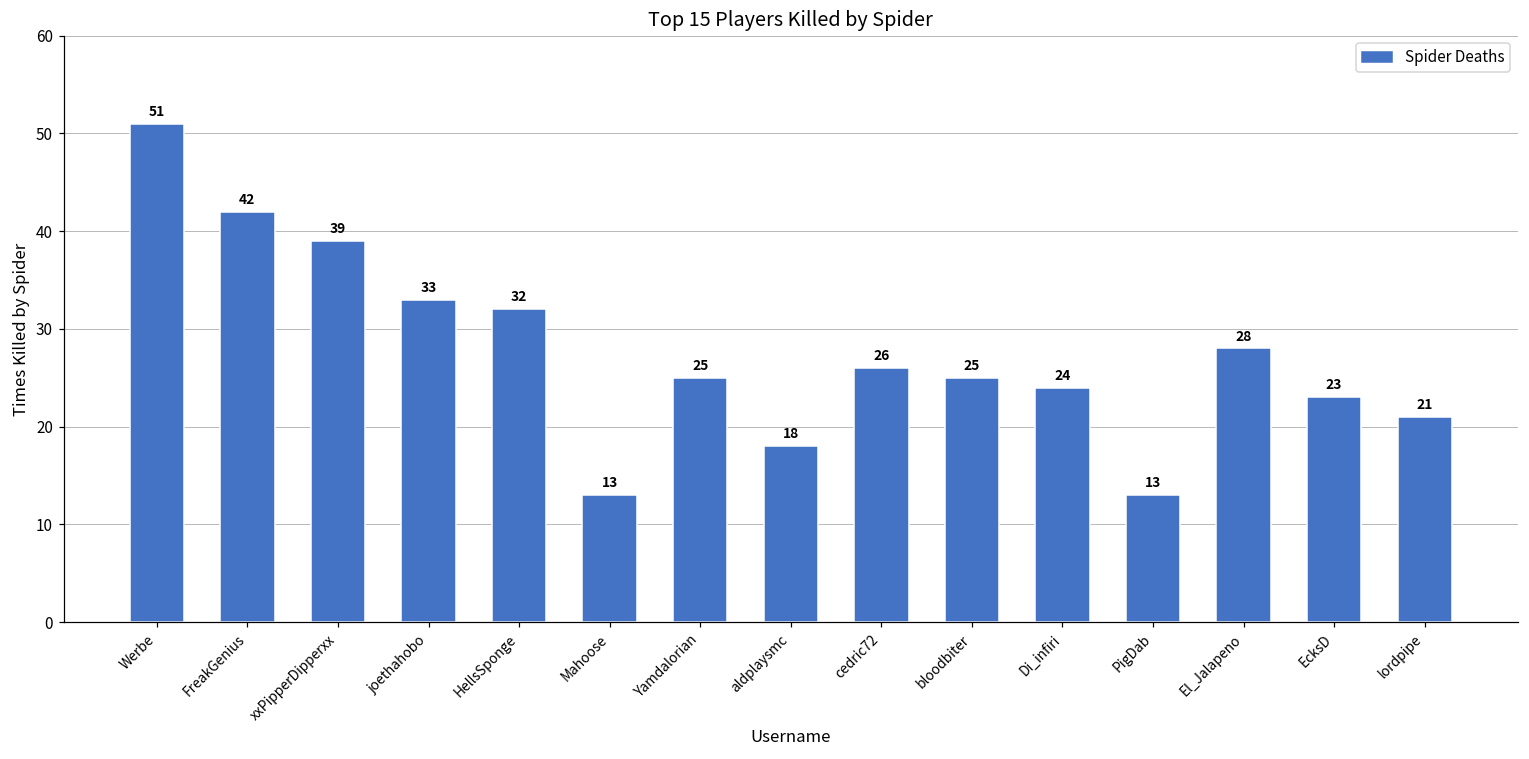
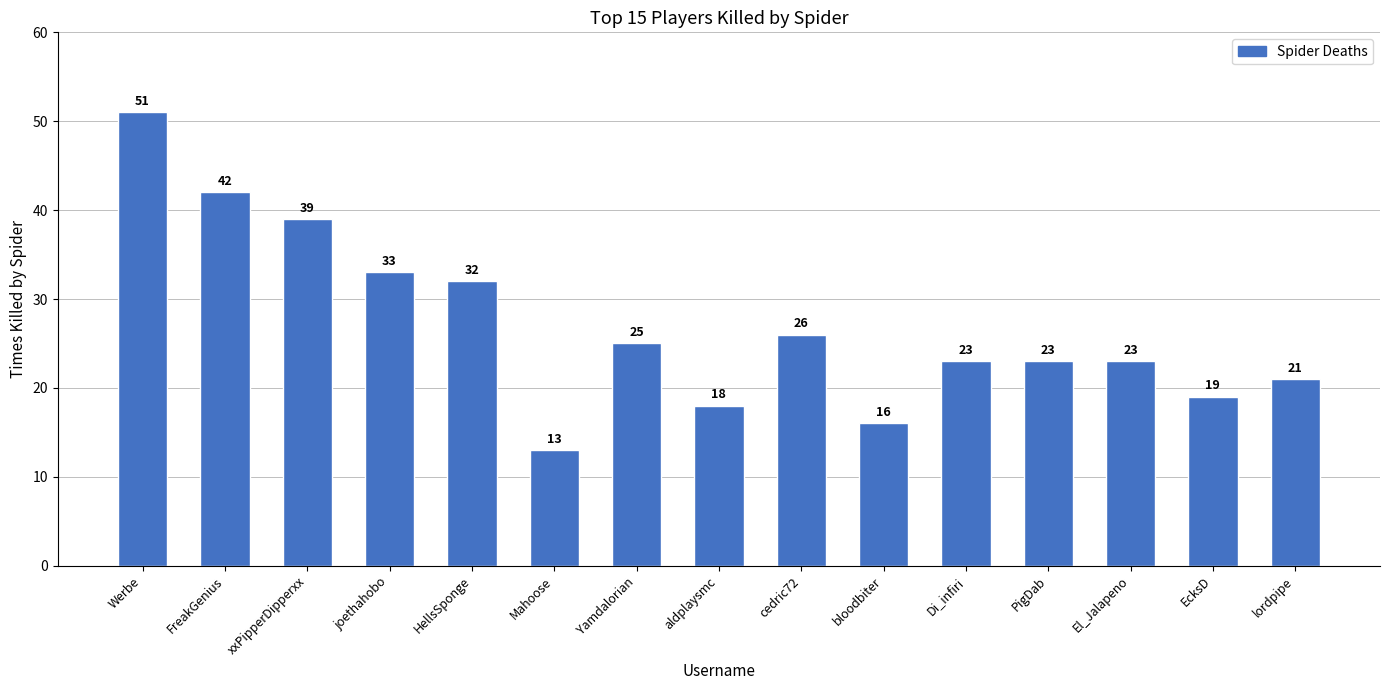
  {
    "Werbe": 51,
    "FreakGenius": 42,
    "xxPipperDipperxx": 39,
    "joethahobo": 33,
    "HellsSponge": 32,
    "Mahoose": 13,
    "Yamdalorian": 25,
    "aldplaysmc": 18,
    "cedric72": 26,
-   "bloodbiter": 25,
-   "Di_infiri": 24,
-   "PigDab": 13,
-   "El_Jalapeno": 28,
-   "EcksD": 23,
+   "bloodbiter": 16,
+   "Di_infiri": 23,
+   "PigDab": 23,
+   "El_Jalapeno": 23,
+   "EcksD": 19,
    "lordpipe": 21
  }
